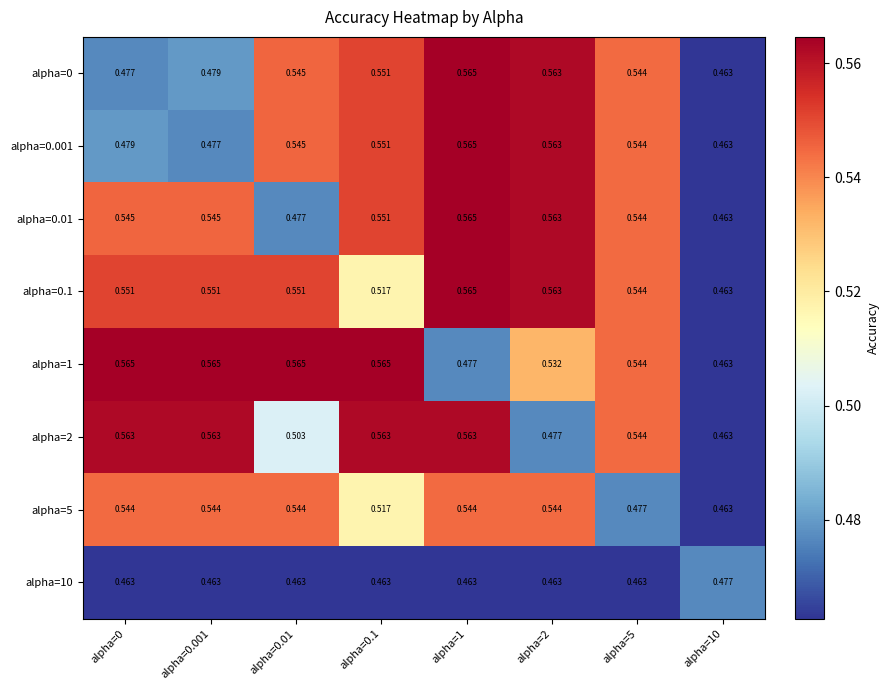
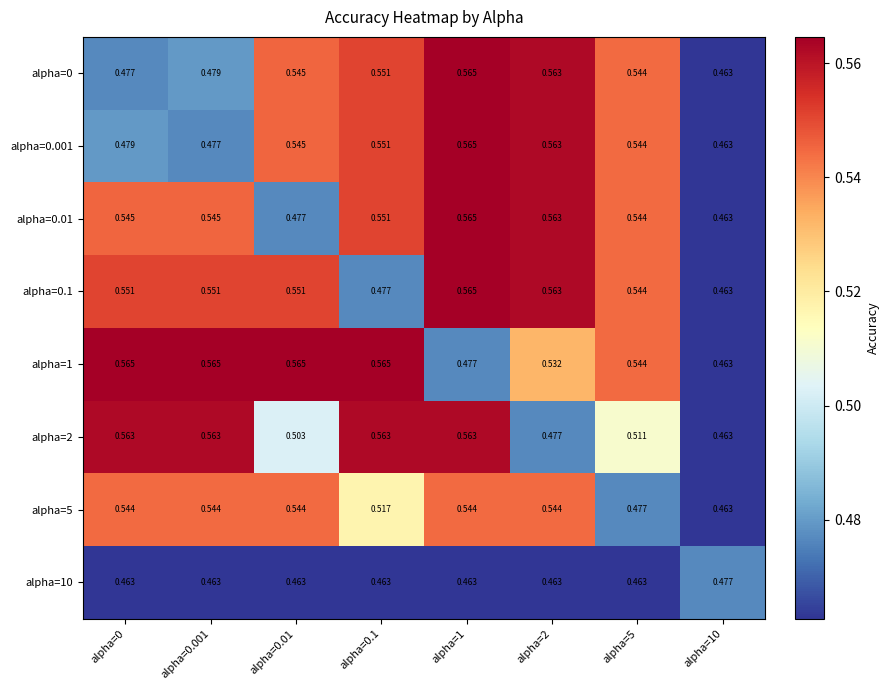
  {
    "alpha=0": {
      "alpha=0": 0.477,
      "alpha=0.001": 0.479,
      "alpha=0.01": 0.545,
      "alpha=0.1": 0.551,
      "alpha=1": 0.565,
      "alpha=2": 0.563,
      "alpha=5": 0.544,
      "alpha=10": 0.463
    },
    "alpha=0.001": {
      "alpha=0": 0.479,
      "alpha=0.001": 0.477,
      "alpha=0.01": 0.545,
      "alpha=0.1": 0.551,
      "alpha=1": 0.565,
      "alpha=2": 0.563,
      "alpha=5": 0.544,
      "alpha=10": 0.463
    },
    "alpha=0.01": {
      "alpha=0": 0.545,
      "alpha=0.001": 0.545,
      "alpha=0.01": 0.477,
      "alpha=0.1": 0.551,
      "alpha=1": 0.565,
      "alpha=2": 0.563,
      "alpha=5": 0.544,
      "alpha=10": 0.463
    },
    "alpha=0.1": {
      "alpha=0": 0.551,
      "alpha=0.001": 0.551,
      "alpha=0.01": 0.551,
-     "alpha=0.1": 0.517,
+     "alpha=0.1": 0.477,
      "alpha=1": 0.565,
      "alpha=2": 0.563,
      "alpha=5": 0.544,
      "alpha=10": 0.463
    },
    "alpha=1": {
      "alpha=0": 0.565,
      "alpha=0.001": 0.565,
      "alpha=0.01": 0.565,
      "alpha=0.1": 0.565,
      "alpha=1": 0.477,
      "alpha=2": 0.532,
      "alpha=5": 0.544,
      "alpha=10": 0.463
    },
    "alpha=2": {
      "alpha=0": 0.563,
      "alpha=0.001": 0.563,
      "alpha=0.01": 0.503,
      "alpha=0.1": 0.563,
      "alpha=1": 0.563,
      "alpha=2": 0.477,
-     "alpha=5": 0.544,
+     "alpha=5": 0.511,
      "alpha=10": 0.463
    },
    "alpha=5": {
      "alpha=0": 0.544,
      "alpha=0.001": 0.544,
      "alpha=0.01": 0.544,
      "alpha=0.1": 0.517,
      "alpha=1": 0.544,
      "alpha=2": 0.544,
      "alpha=5": 0.477,
      "alpha=10": 0.463
    },
    "alpha=10": {
      "alpha=0": 0.463,
      "alpha=0.001": 0.463,
      "alpha=0.01": 0.463,
      "alpha=0.1": 0.463,
      "alpha=1": 0.463,
      "alpha=2": 0.463,
      "alpha=5": 0.463,
      "alpha=10": 0.477
    }
  }
